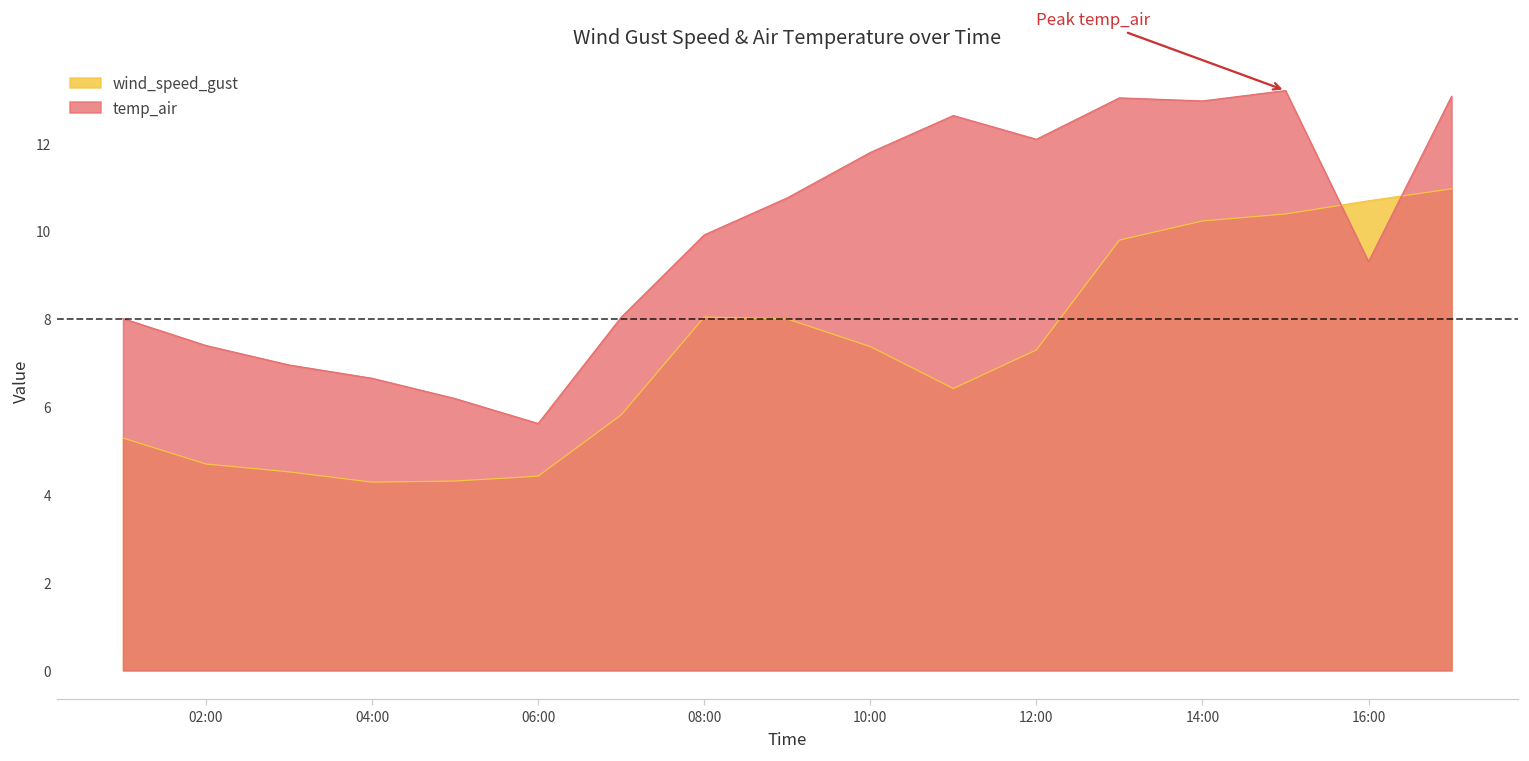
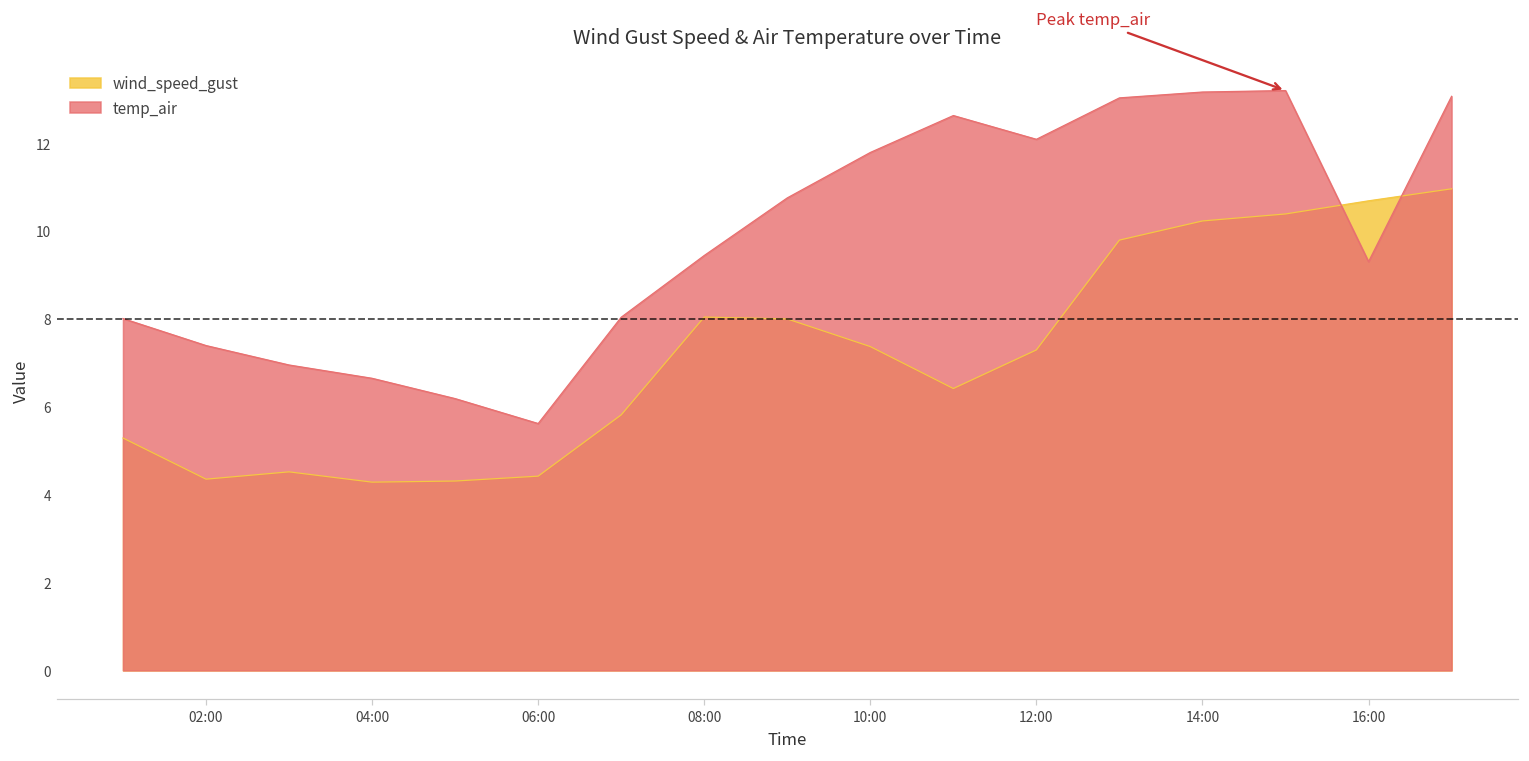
  {
    "wind_speed_gust": {
-     "02:00": 4.7,
+     "02:00": 4.4,
      "04:00": 4.3,
      "06:00": 4.4,
      "08:00": 8.0,
      "10:00": 7.4,
      "12:00": 7.3,
      "14:00": 10.2,
      "16:00": 10.7
    },
    "temp_air": {
      "02:00": 7.4,
      "04:00": 6.7,
      "06:00": 5.6,
-     "08:00": 9.9,
+     "08:00": 9.5,
      "10:00": 11.8,
      "12:00": 12.1,
-     "14:00": 13.0,
+     "14:00": 13.2,
      "16:00": 9.3
    }
  }
